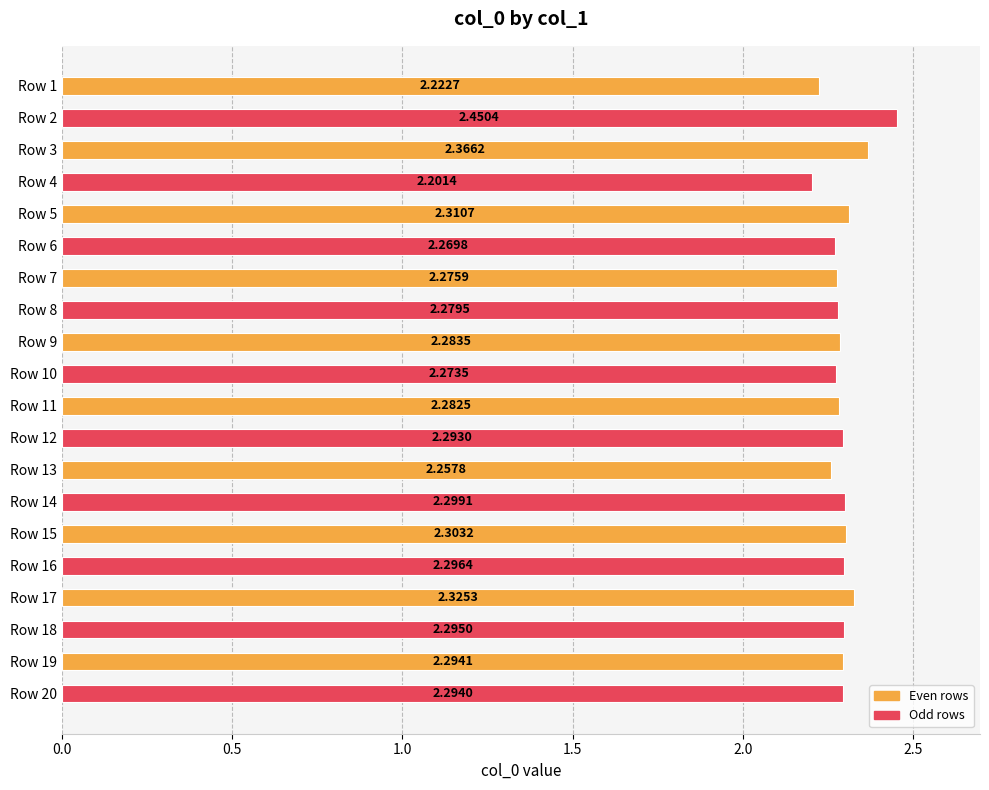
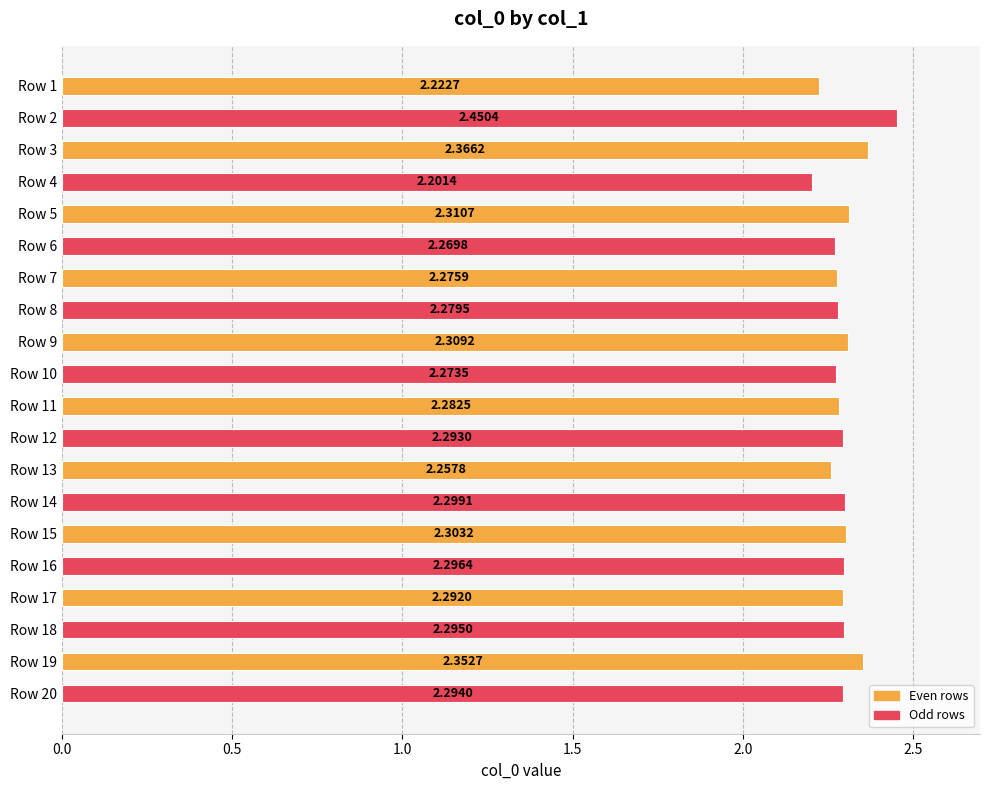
  {
    "Row 1": 2.2227,
    "Row 2": 2.4504,
    "Row 3": 2.3662,
    "Row 4": 2.2014,
    "Row 5": 2.3107,
    "Row 6": 2.2698,
    "Row 7": 2.2759,
    "Row 8": 2.2795,
-   "Row 9": 2.2835,
+   "Row 9": 2.3092,
    "Row 10": 2.2735,
    "Row 11": 2.2825,
    "Row 12": 2.2930,
    "Row 13": 2.2578,
    "Row 14": 2.2991,
    "Row 15": 2.3032,
    "Row 16": 2.2964,
-   "Row 17": 2.3253,
+   "Row 17": 2.2920,
    "Row 18": 2.2950,
-   "Row 19": 2.2941,
+   "Row 19": 2.3527,
    "Row 20": 2.2940
  }
